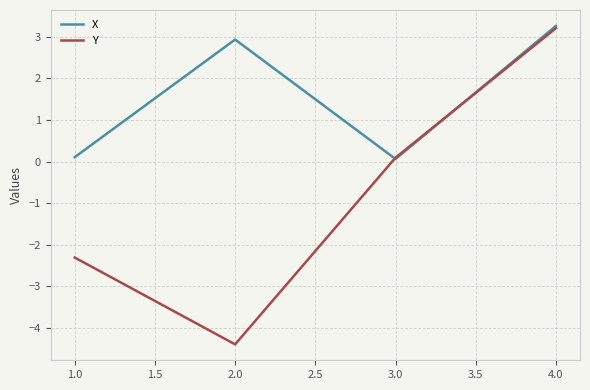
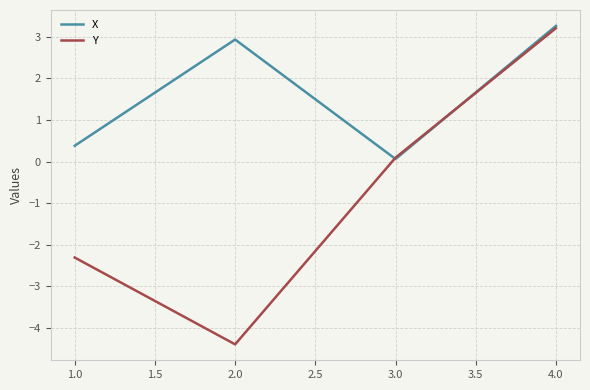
  {
    "X": {
-     "1.0": 0.1,
+     "1.0": 0.4,
      "2.0": 2.9
    },
    "Y": {
      "1.0": -2.3,
      "2.0": -4.4
    }
  }
